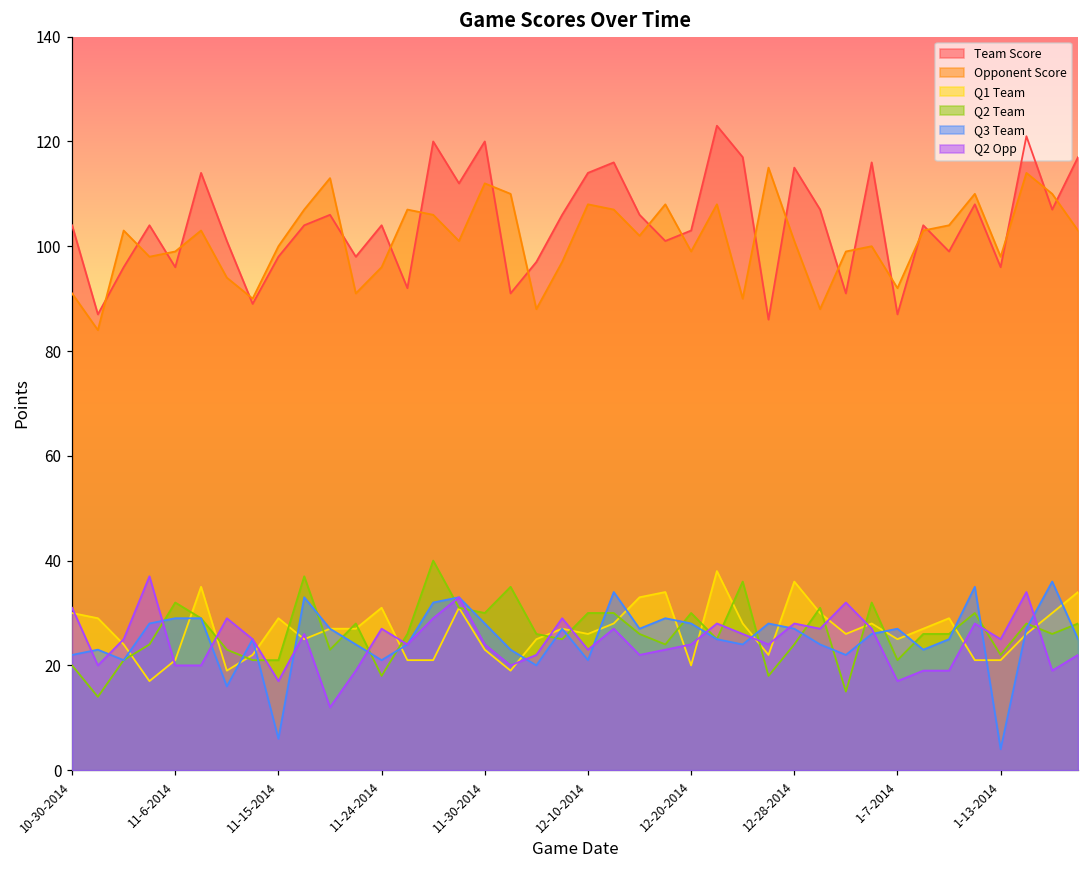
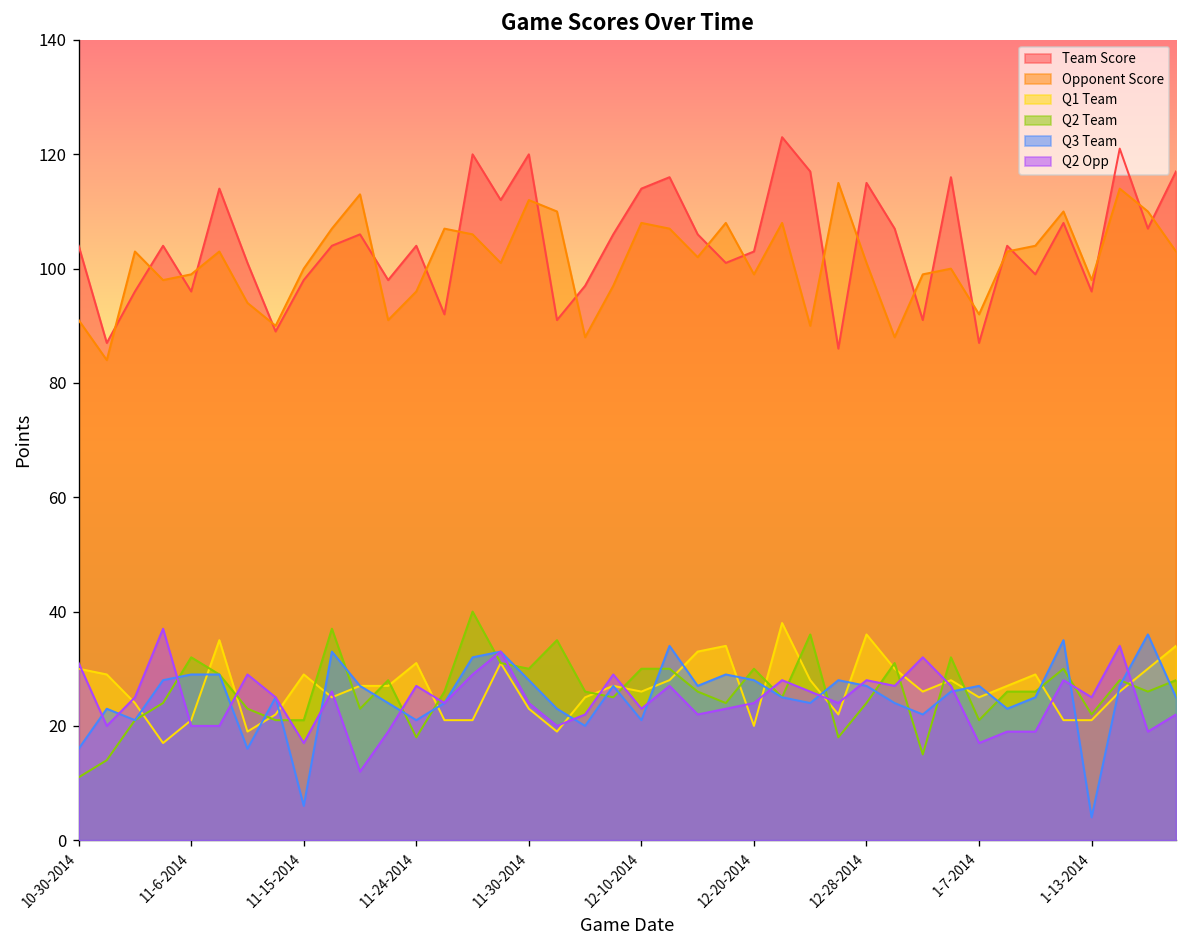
  {
    "Team Score": {
      "10-30-2014": 104,
      "11-6-2014": 96,
      "11-15-2014": 98,
      "11-24-2014": 104,
      "11-30-2014": 120,
      "12-10-2014": 114,
      "12-20-2014": 103,
      "12-28-2014": 115,
      "1-7-2014": 87,
      "1-13-2014": 96
    },
    "Opponent Score": {
      "10-30-2014": 91,
      "11-6-2014": 99,
      "11-15-2014": 100,
      "11-24-2014": 96,
      "11-30-2014": 112,
      "12-10-2014": 108,
      "12-20-2014": 99,
      "12-28-2014": 101,
      "1-7-2014": 92,
      "1-13-2014": 98
    },
    "Q1 Team": {
      "10-30-2014": 30,
      "11-6-2014": 21,
      "11-15-2014": 29,
      "11-24-2014": 31,
      "11-30-2014": 23,
      "12-10-2014": 26,
      "12-20-2014": 20,
      "12-28-2014": 36,
      "1-7-2014": 25,
      "1-13-2014": 21
    },
    "Q2 Team": {
-     "10-30-2014": 20,
+     "10-30-2014": 11,
      "11-6-2014": 32,
      "11-15-2014": 21,
      "11-24-2014": 18,
      "11-30-2014": 30,
      "12-10-2014": 30,
      "12-20-2014": 30,
      "12-28-2014": 24,
      "1-7-2014": 21,
      "1-13-2014": 22
    },
    "Q3 Team": {
-     "10-30-2014": 22,
+     "10-30-2014": 16,
      "11-6-2014": 29,
      "11-15-2014": 6,
      "11-24-2014": 21,
      "11-30-2014": 28,
      "12-10-2014": 21,
      "12-20-2014": 28,
      "12-28-2014": 27,
      "1-7-2014": 27,
      "1-13-2014": 4
    },
    "Q2 Opp": {
      "10-30-2014": 31,
      "11-6-2014": 20,
      "11-15-2014": 17,
      "11-24-2014": 27,
      "11-30-2014": 24,
      "12-10-2014": 23,
      "12-20-2014": 24,
      "12-28-2014": 28,
      "1-7-2014": 17,
      "1-13-2014": 25
    }
  }
